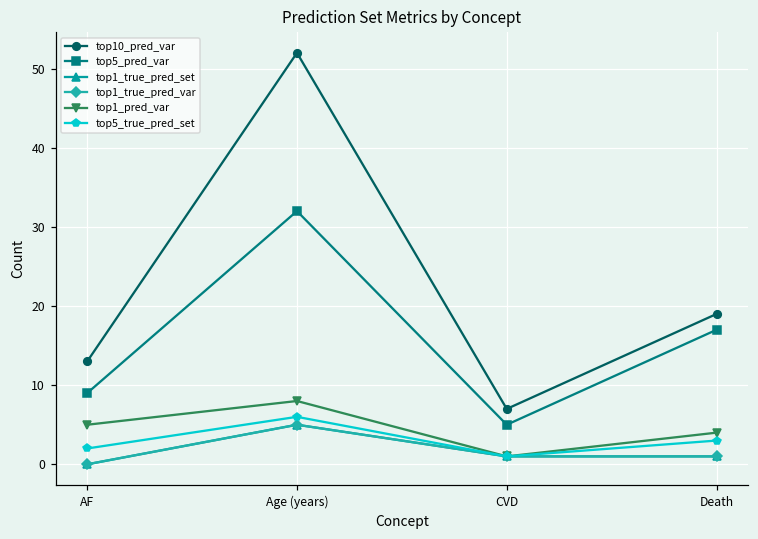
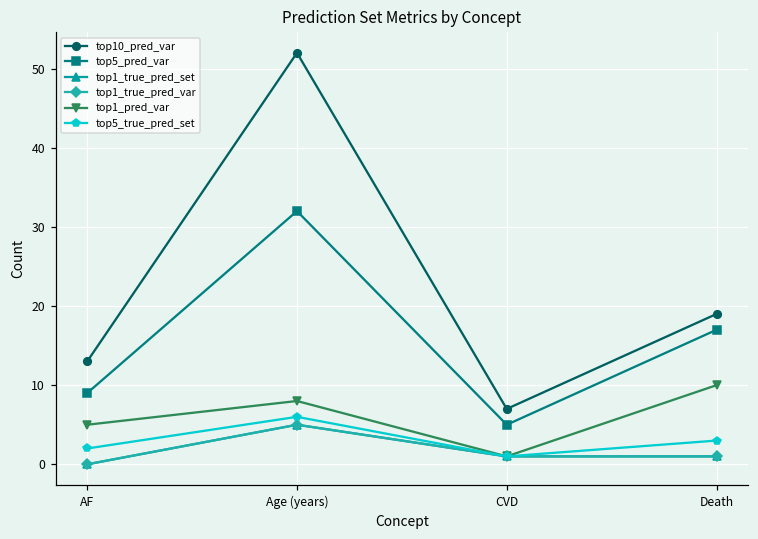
  {
    "top1_pred_var": {
      "AF": 5,
      "Age (years)": 8,
-     "Death": 4
+     "Death": 10
    }
  }
